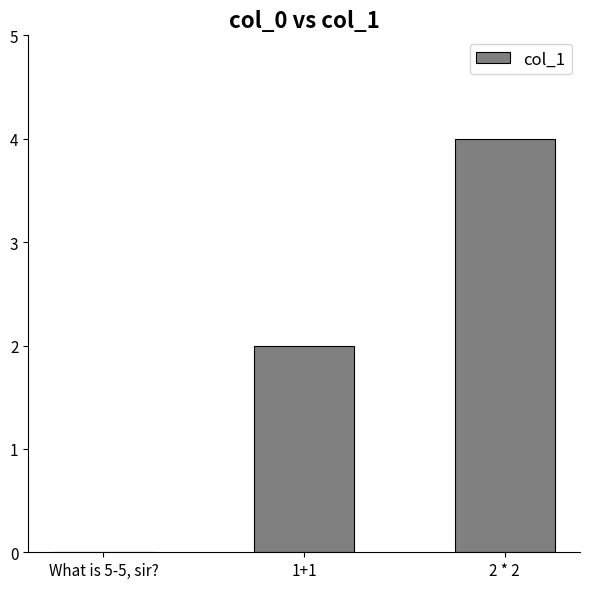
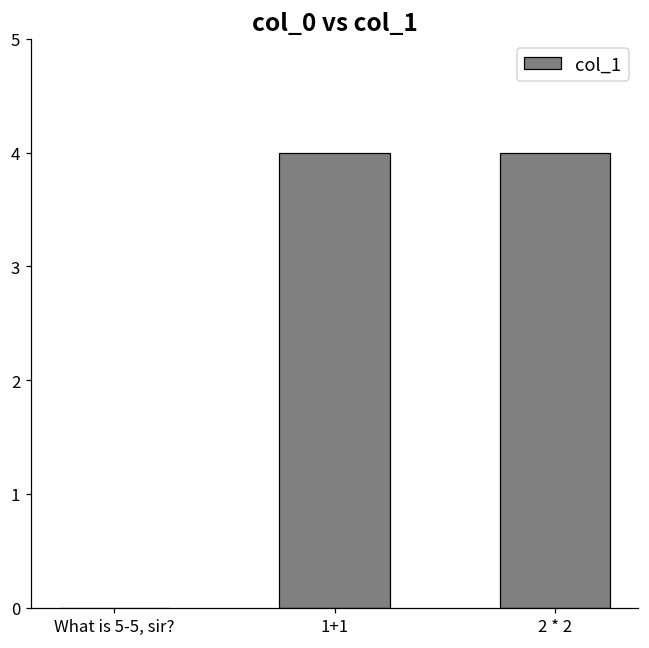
  {
    "What is 5-5, sir?": 0,
-   "1+1": 2,
+   "1+1": 4,
    "2 * 2": 4
  }
